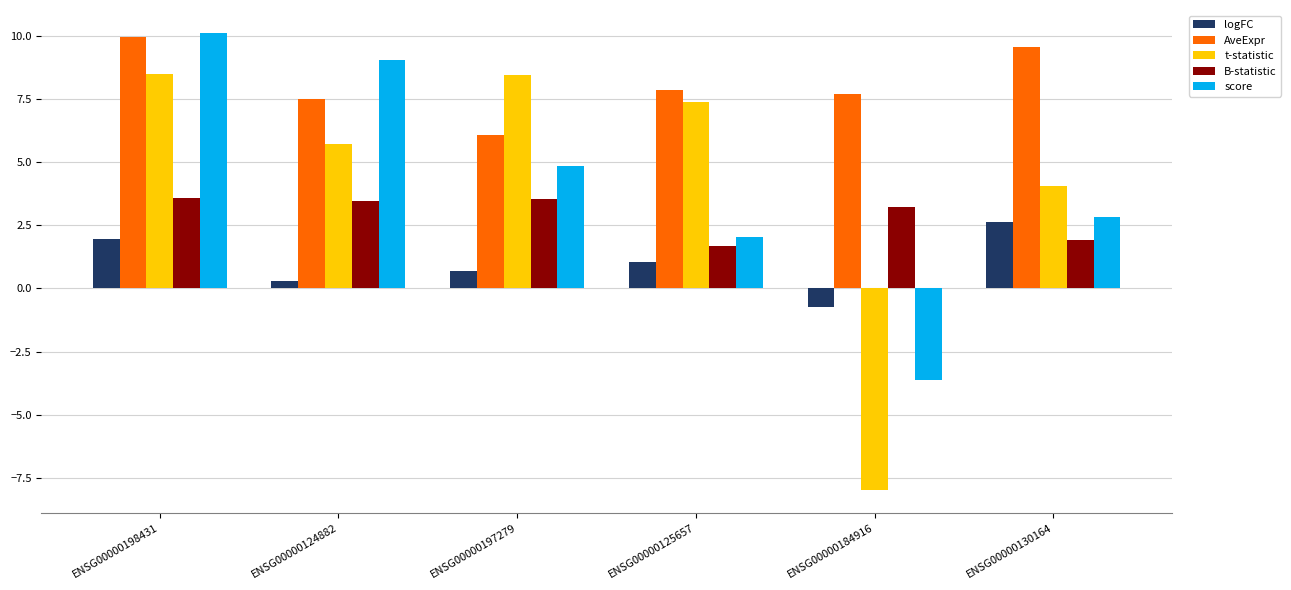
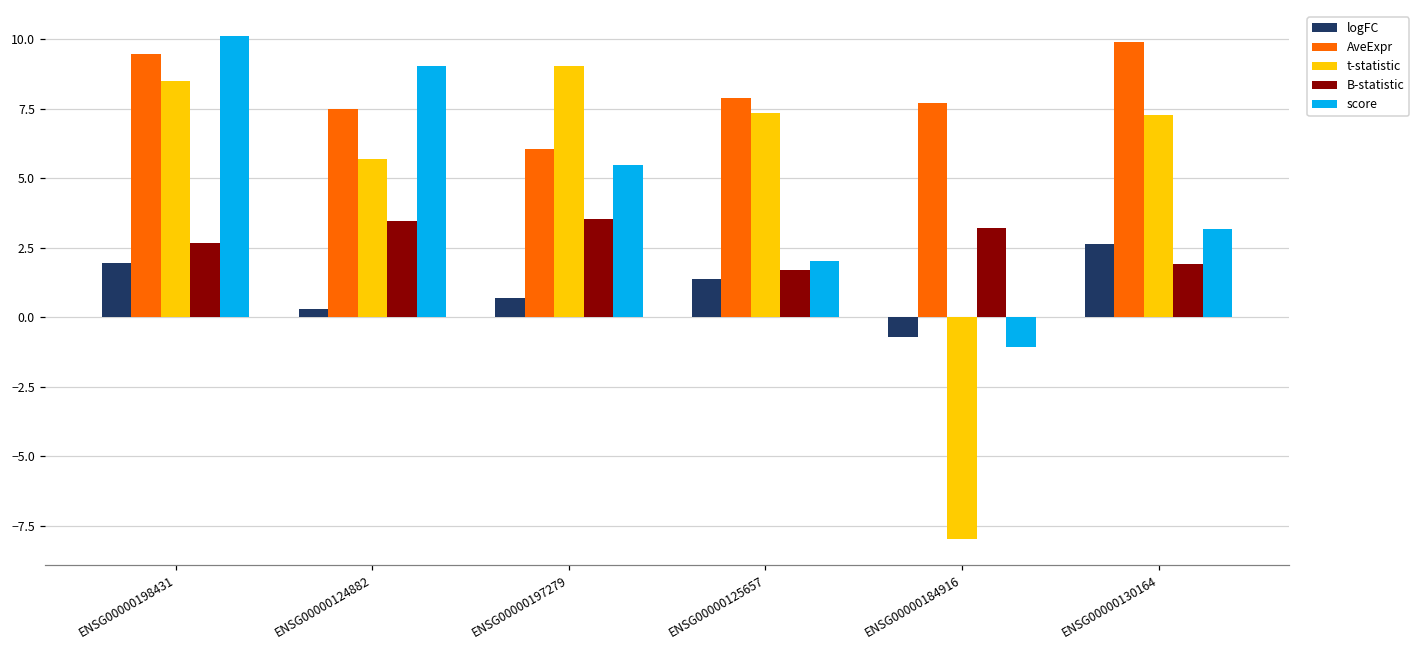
  {
    "logFC": {
      "ENSG00000198431": 1.9,
      "ENSG00000124882": 0.3,
      "ENSG00000197279": 0.7,
-     "ENSG00000125657": 1.0,
+     "ENSG00000125657": 1.4,
      "ENSG00000184916": -0.7,
      "ENSG00000130164": 2.6
    },
    "AveExpr": {
-     "ENSG00000198431": 10.0,
+     "ENSG00000198431": 9.5,
      "ENSG00000124882": 7.5,
      "ENSG00000197279": 6.1,
      "ENSG00000125657": 7.9,
      "ENSG00000184916": 7.7,
-     "ENSG00000130164": 9.6
+     "ENSG00000130164": 9.9
    },
    "t-statistic": {
      "ENSG00000198431": 8.5,
      "ENSG00000124882": 5.7,
-     "ENSG00000197279": 8.4,
+     "ENSG00000197279": 9.0,
      "ENSG00000125657": 7.4,
      "ENSG00000184916": -8.0,
-     "ENSG00000130164": 4.0
+     "ENSG00000130164": 7.3
    },
    "B-statistic": {
-     "ENSG00000198431": 3.6,
+     "ENSG00000198431": 2.7,
      "ENSG00000124882": 3.5,
      "ENSG00000197279": 3.6,
      "ENSG00000125657": 1.7,
      "ENSG00000184916": 3.2,
      "ENSG00000130164": 1.9
    },
    "score": {
      "ENSG00000198431": 10.1,
      "ENSG00000124882": 9.1,
-     "ENSG00000197279": 4.9,
+     "ENSG00000197279": 5.5,
      "ENSG00000125657": 2.0,
-     "ENSG00000184916": -3.6,
-     "ENSG00000130164": 2.8
+     "ENSG00000184916": -1.1,
+     "ENSG00000130164": 3.2
    }
  }
